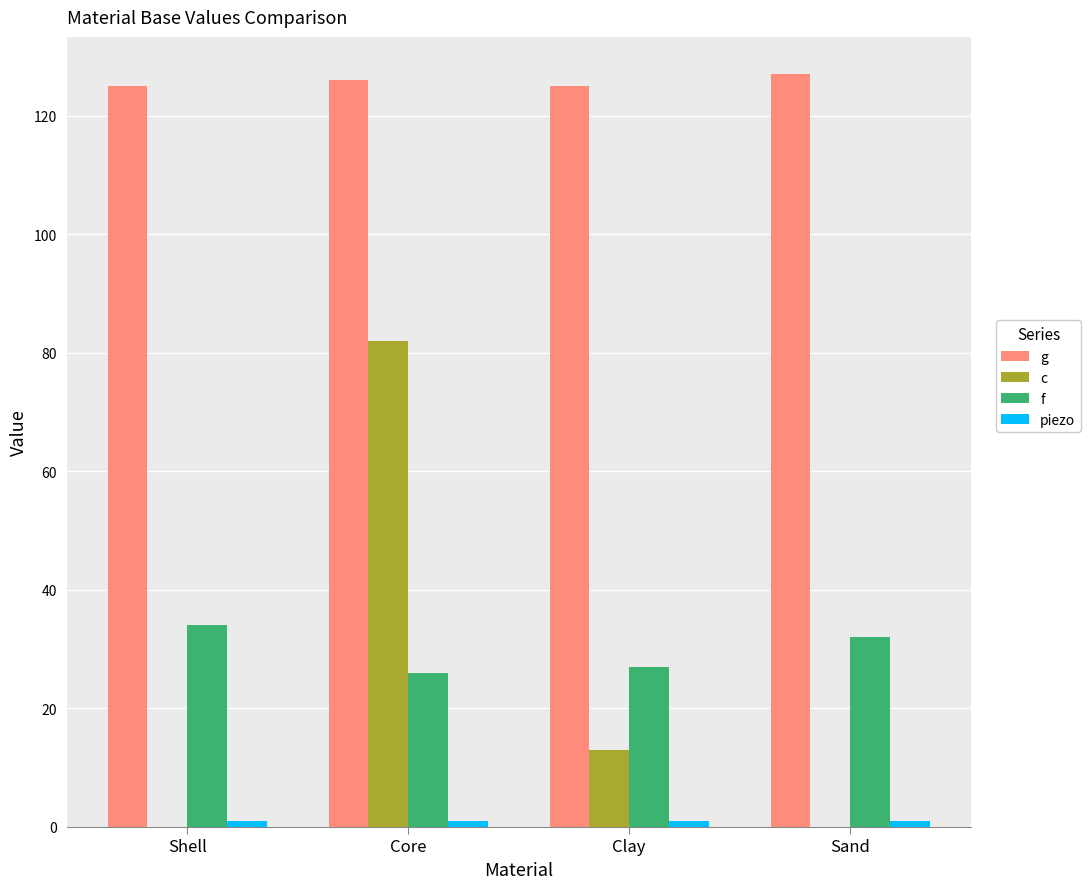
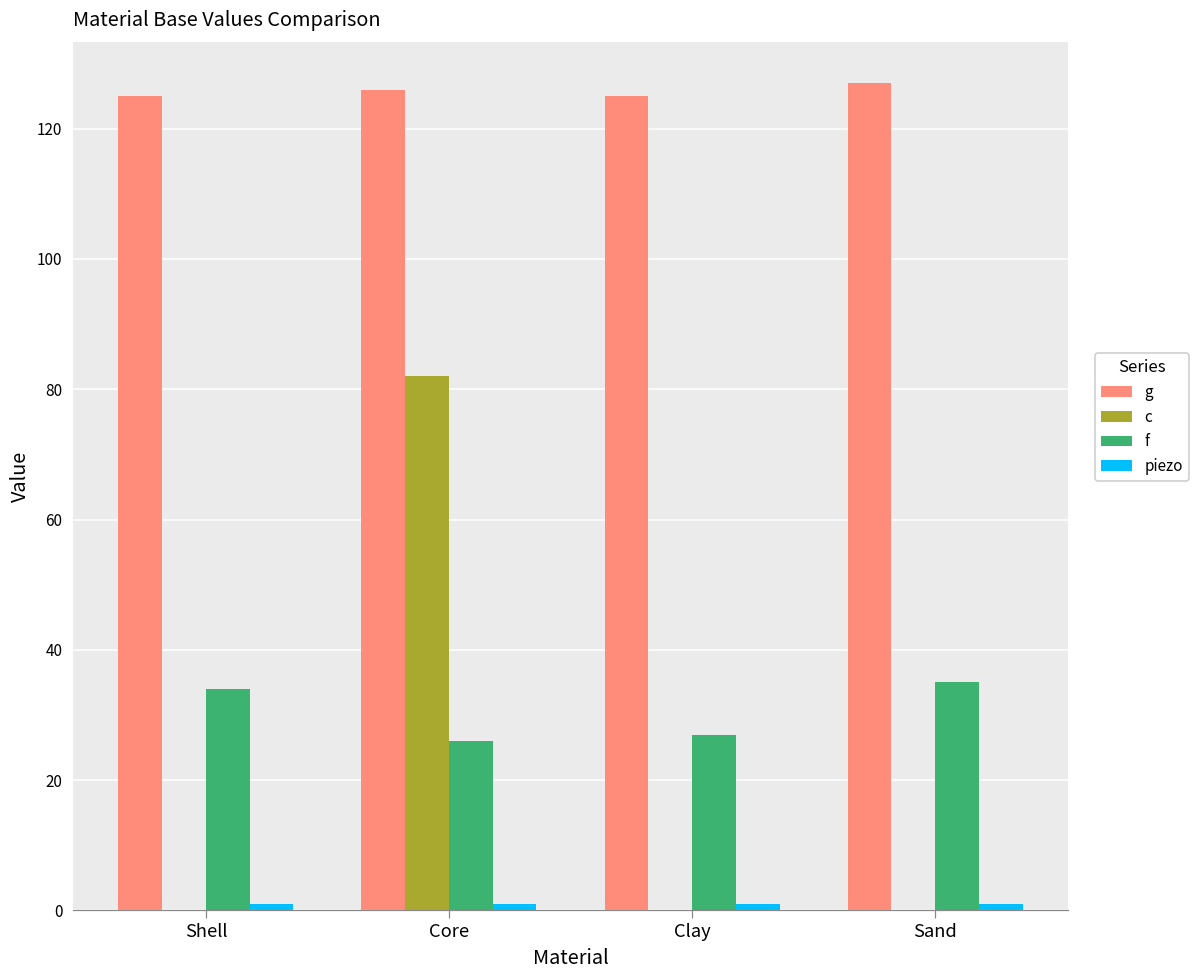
  {
    "g": {
      "Shell": 125,
      "Core": 126,
      "Clay": 125,
      "Sand": 127
    },
    "c": {
      "Shell": 0,
      "Core": 82,
-     "Clay": 13,
+     "Clay": 0,
      "Sand": 0
    },
    "f": {
      "Shell": 34,
      "Core": 26,
      "Clay": 27,
-     "Sand": 32
+     "Sand": 35
    },
    "piezo": {
      "Shell": 1,
      "Core": 1,
      "Clay": 1,
      "Sand": 1
    }
  }
